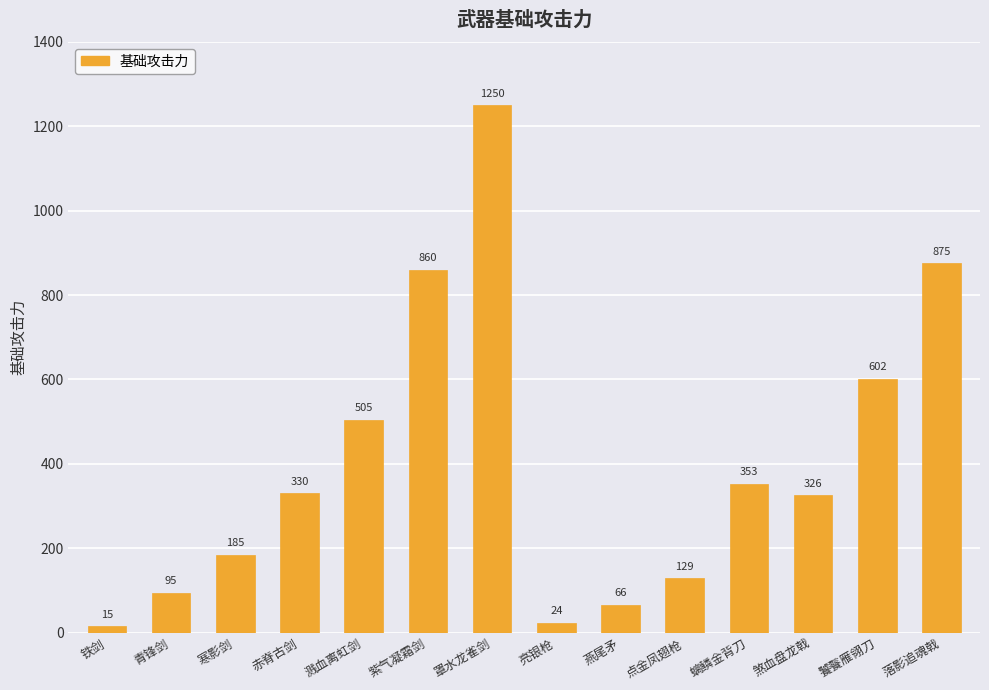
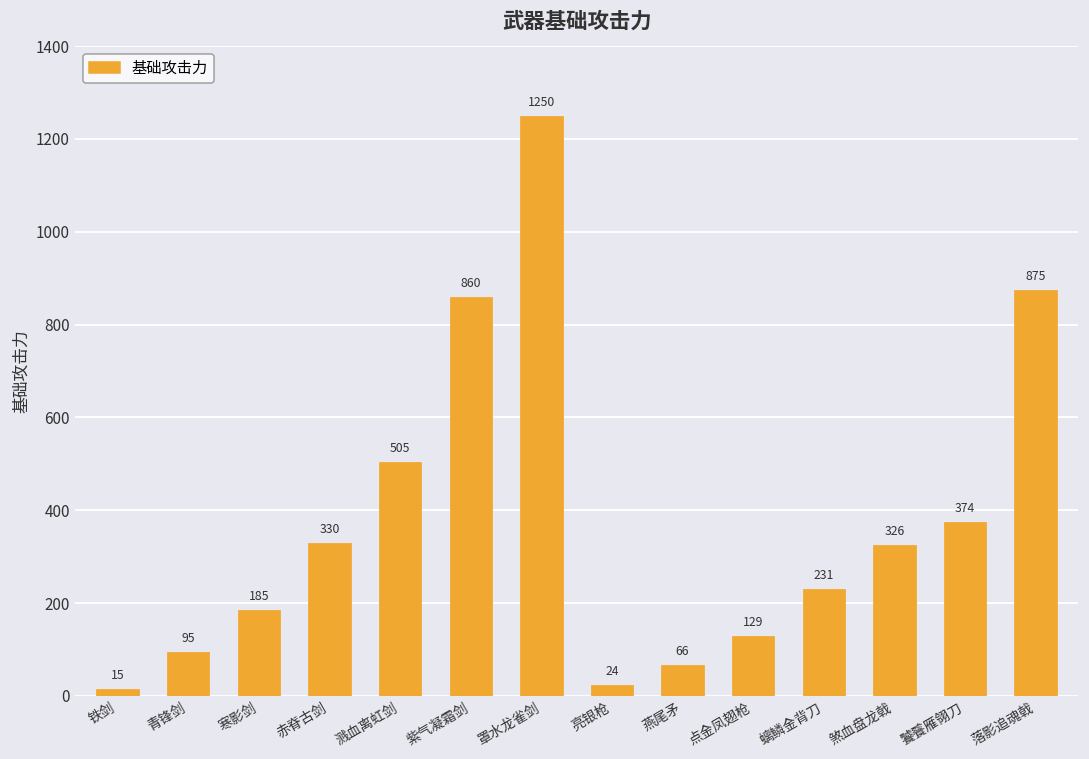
  {
    "铁剑": 15,
    "青锋剑": 95,
    "寒影剑": 185,
    "赤脊古剑": 330,
    "溅血离虹剑": 505,
    "紫气凝霜剑": 860,
    "罩水龙雀剑": 1250,
    "亮银枪": 24,
    "燕尾矛": 66,
    "点金凤翅枪": 129,
-   "螭鳞金背刀": 353,
+   "螭鳞金背刀": 231,
    "煞血盘龙戟": 326,
-   "饕餮雁翎刀": 602,
+   "饕餮雁翎刀": 374,
    "落影追魂戟": 875
  }
